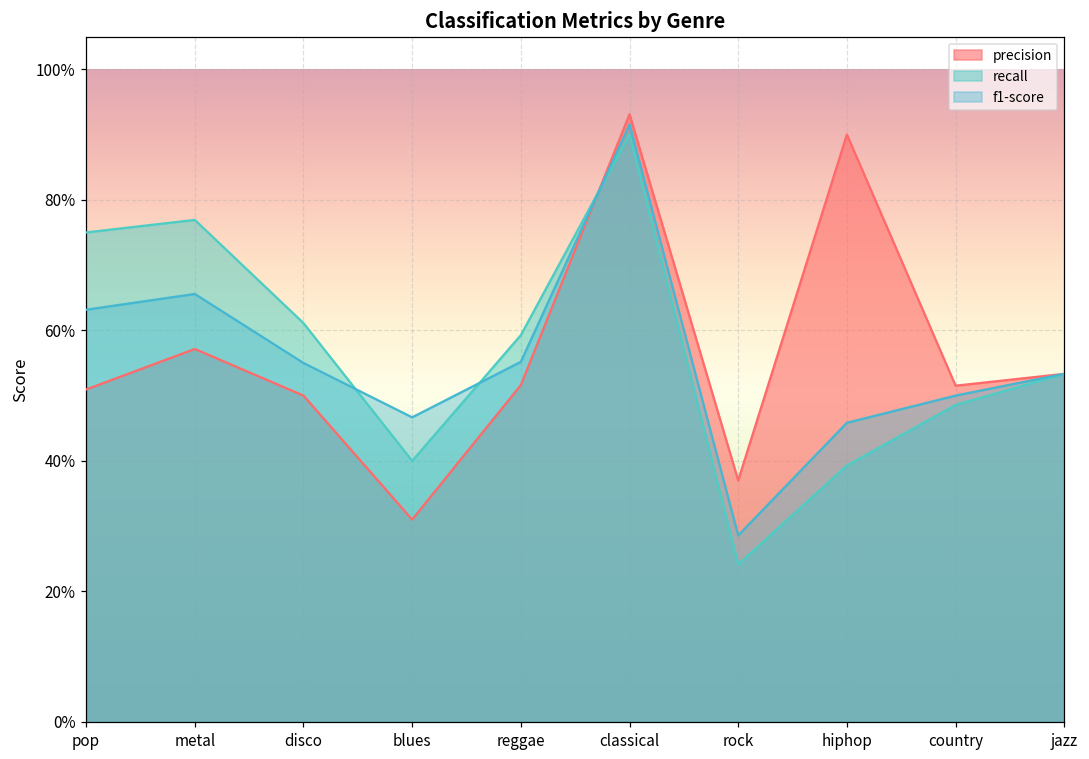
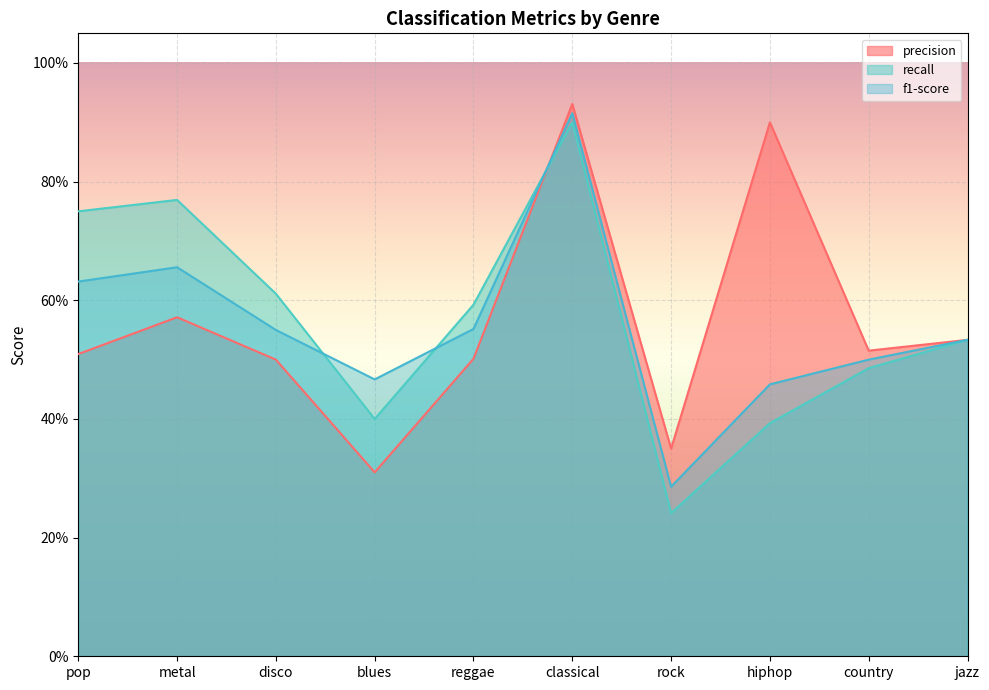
  {
    "precision": {
      "pop": "51%",
      "metal": "57%",
      "disco": "50%",
      "blues": "31%",
-     "reggae": "52%",
+     "reggae": "50%",
      "classical": "93%",
-     "rock": "37%",
+     "rock": "35%",
      "hiphop": "90%",
      "country": "52%"
    }
  }
